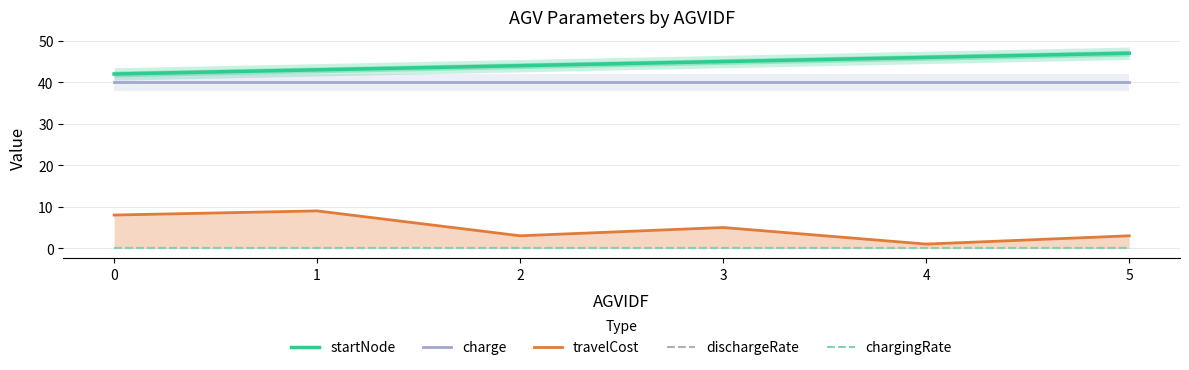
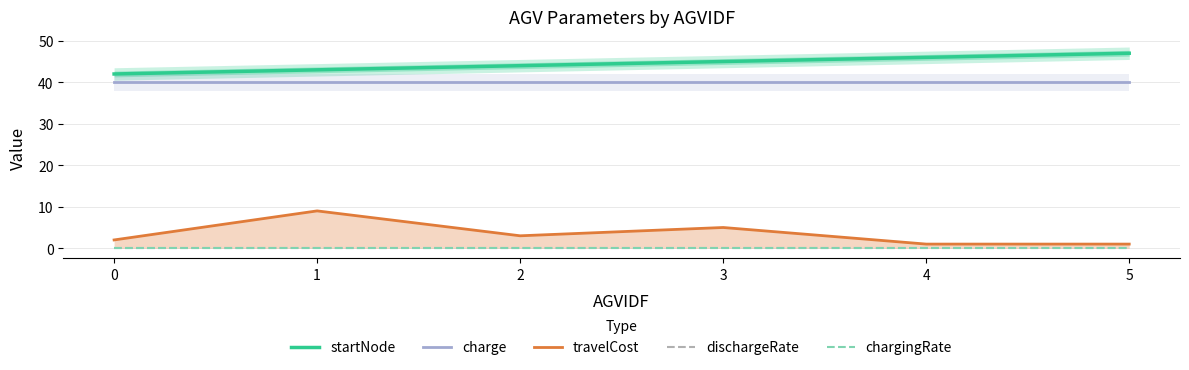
  {
    "travelCost": {
-     "0": 8,
+     "0": 2,
      "1": 9,
      "2": 3,
      "3": 5,
      "4": 1,
-     "5": 3
+     "5": 1
    },
    "chargingRate": {
      "0": 0,
      "1": 0,
      "2": 0,
      "3": 0,
      "4": 0,
      "5": 0
    }
  }
